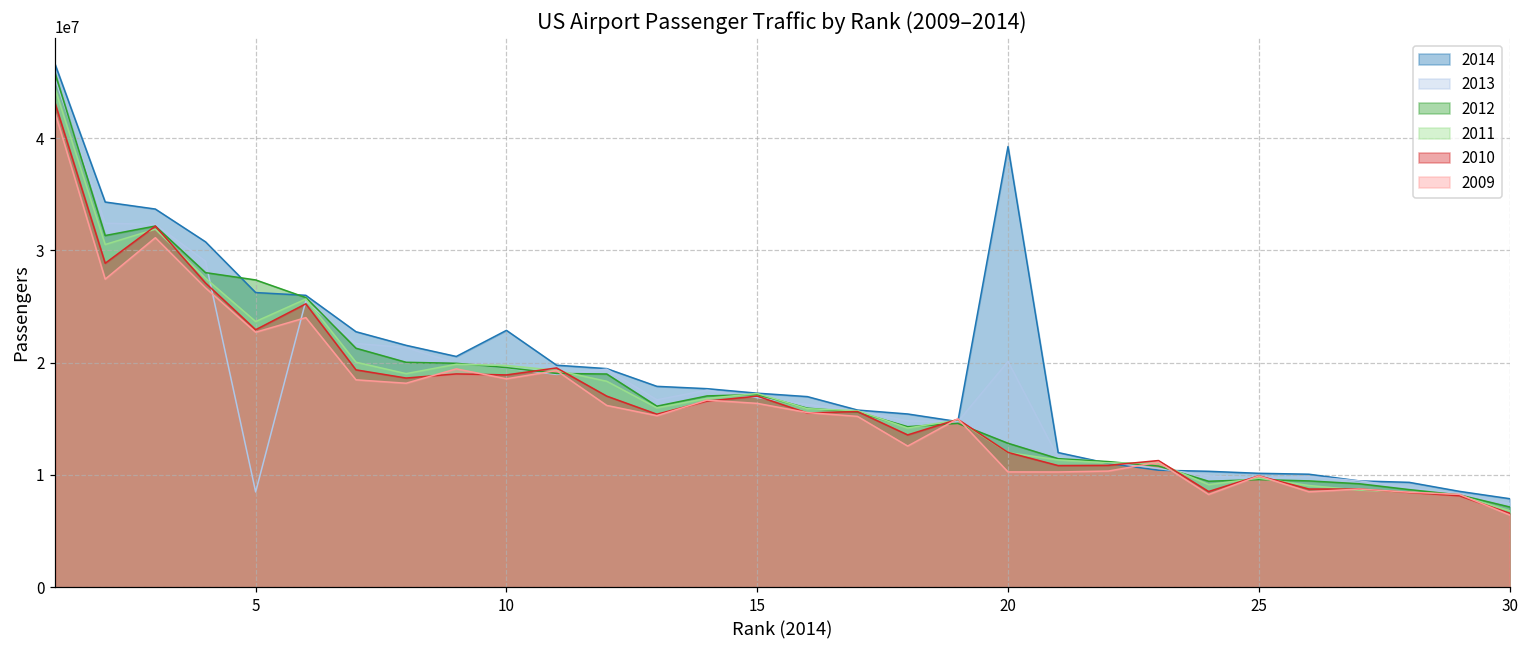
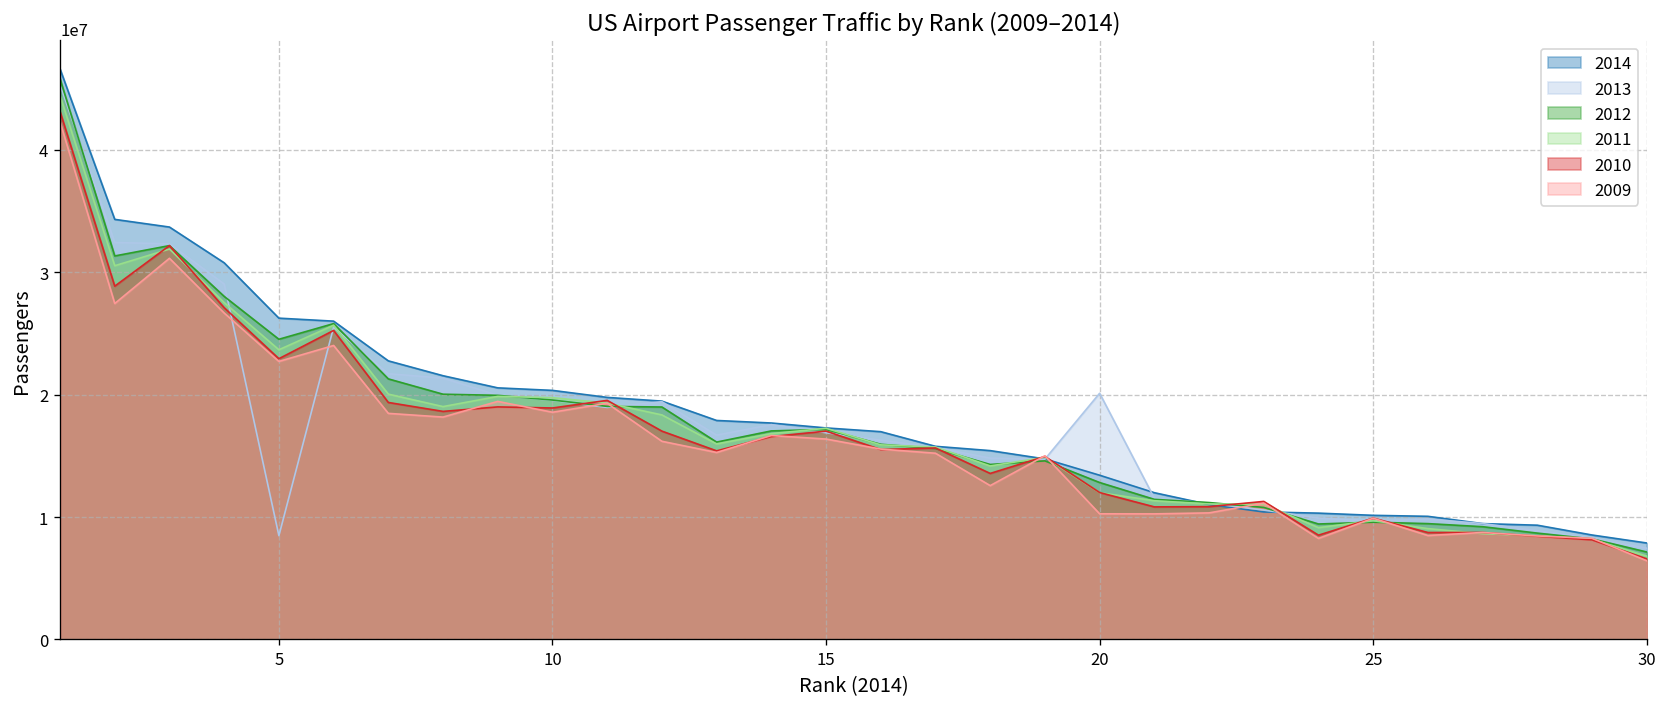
  {
    "2014": {
      "5": 26200000,
-     "10": 22900000,
-     "20": 39300000,
+     "10": 20300000,
+     "20": 13400000,
      "30": 7900000
    },
    "2013": {
      "5": 8500000,
      "20": 20100000,
      "30": 7500000
    },
    "2012": {
-     "5": 27400000,
+     "5": 24500000,
      "20": 12800000,
      "30": 7100000
    },
    "2011": {
      "5": 23700000
    },
    "2010": {
      "10": 18900000
    },
    "2009": {
      "10": 18600000,
      "15": 16400000,
      "20": 10300000
    }
  }
